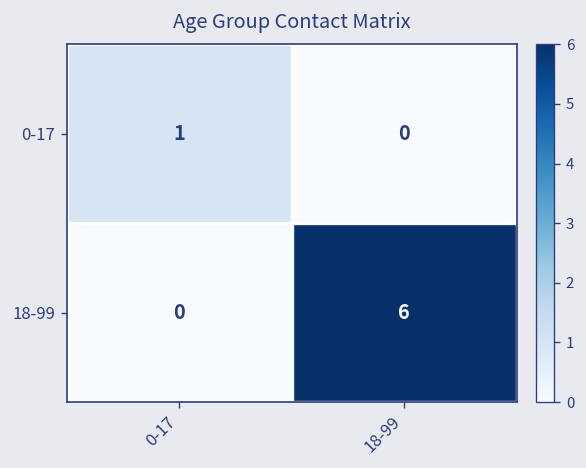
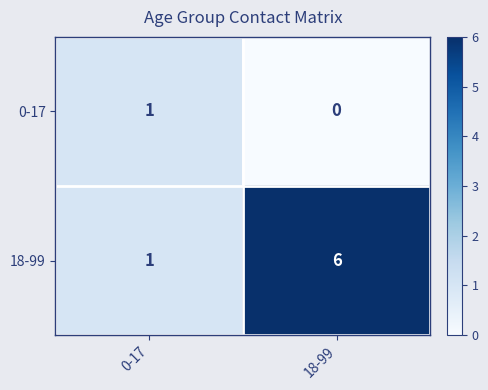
  {
    "0-17": {
      "0-17": 1,
      "18-99": 0
    },
    "18-99": {
-     "0-17": 0,
+     "0-17": 1,
      "18-99": 6
    }
  }
